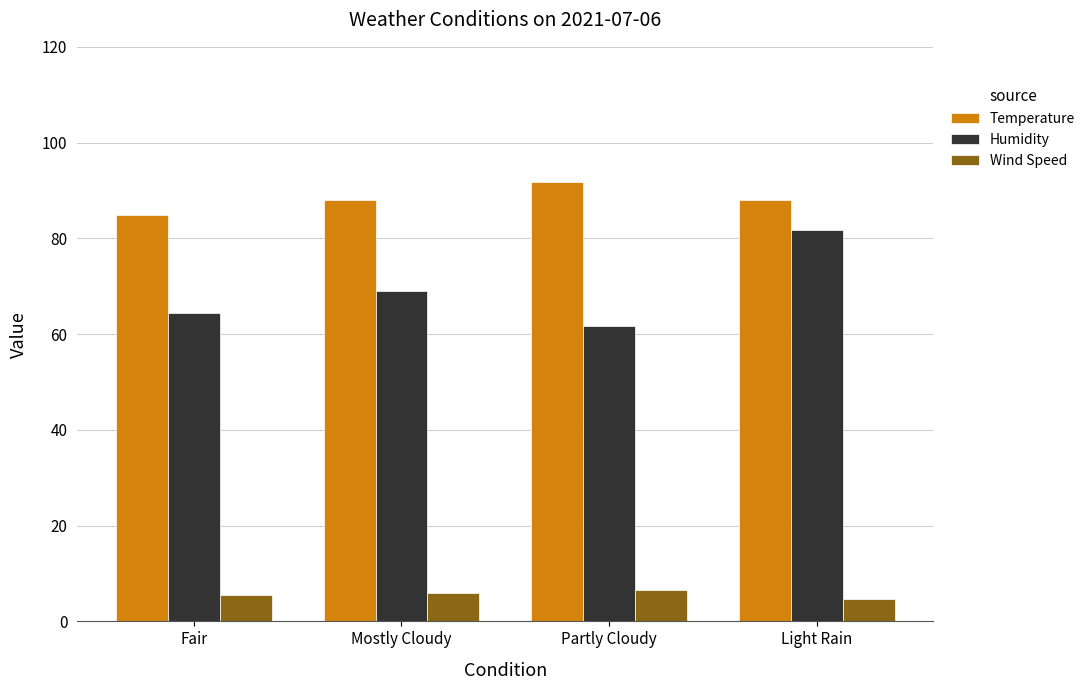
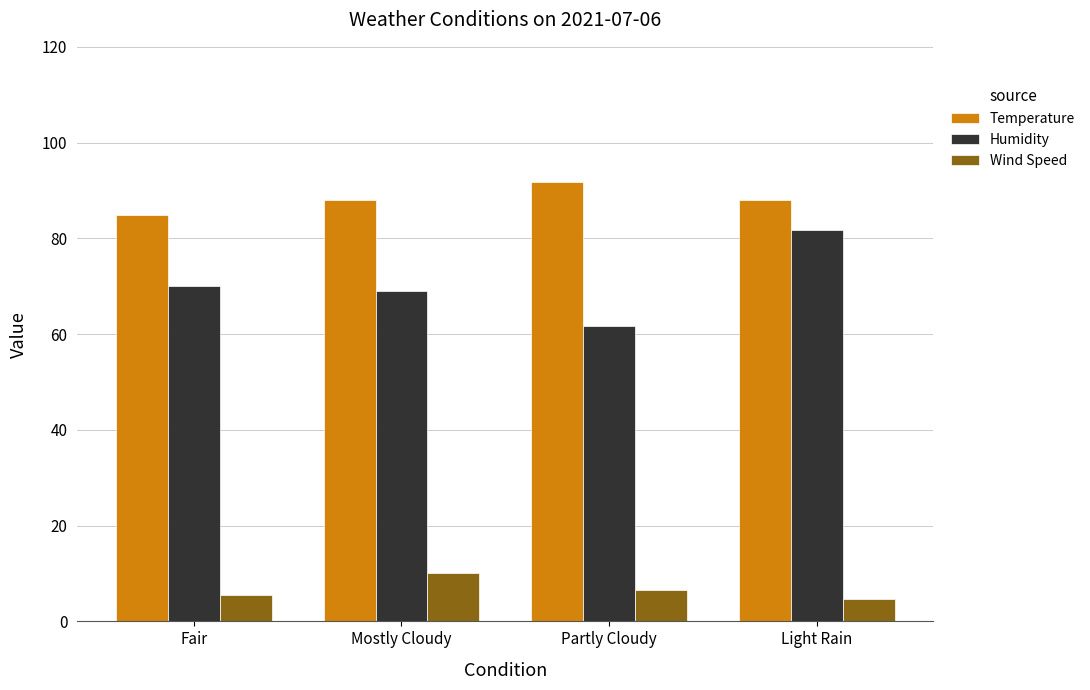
  {
    "Temperature": {
      "Fair": 85,
      "Mostly Cloudy": 88,
      "Partly Cloudy": 92,
      "Light Rain": 88
    },
    "Humidity": {
-     "Fair": 65,
+     "Fair": 70,
      "Mostly Cloudy": 69,
      "Partly Cloudy": 62,
      "Light Rain": 82
    },
    "Wind Speed": {
      "Fair": 6,
-     "Mostly Cloudy": 6,
+     "Mostly Cloudy": 10,
      "Partly Cloudy": 7,
      "Light Rain": 5
    }
  }
